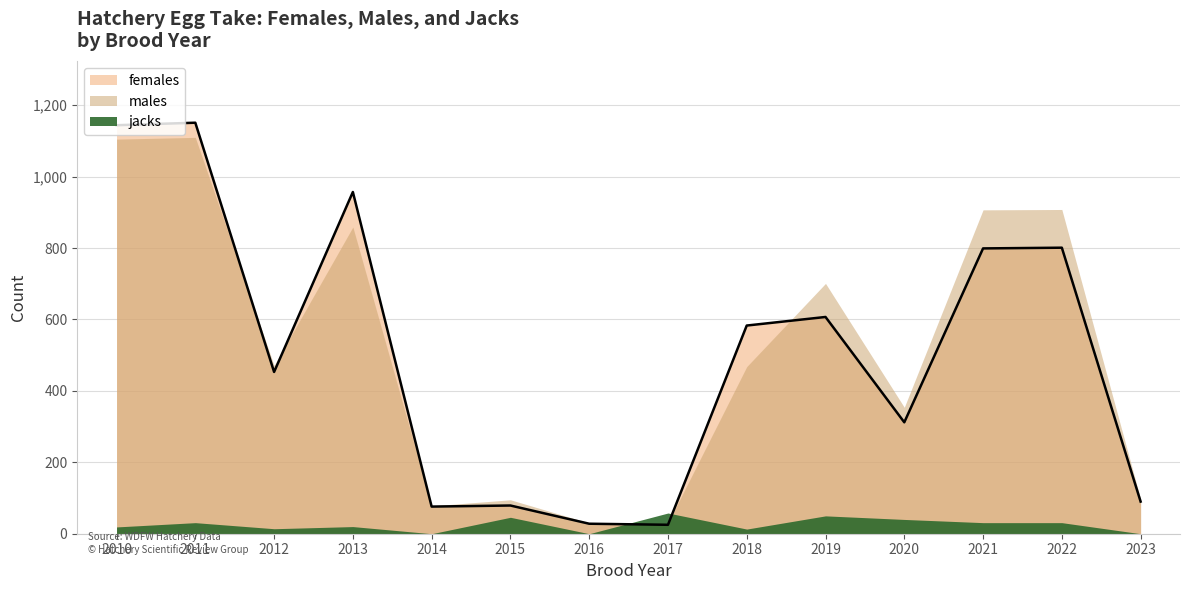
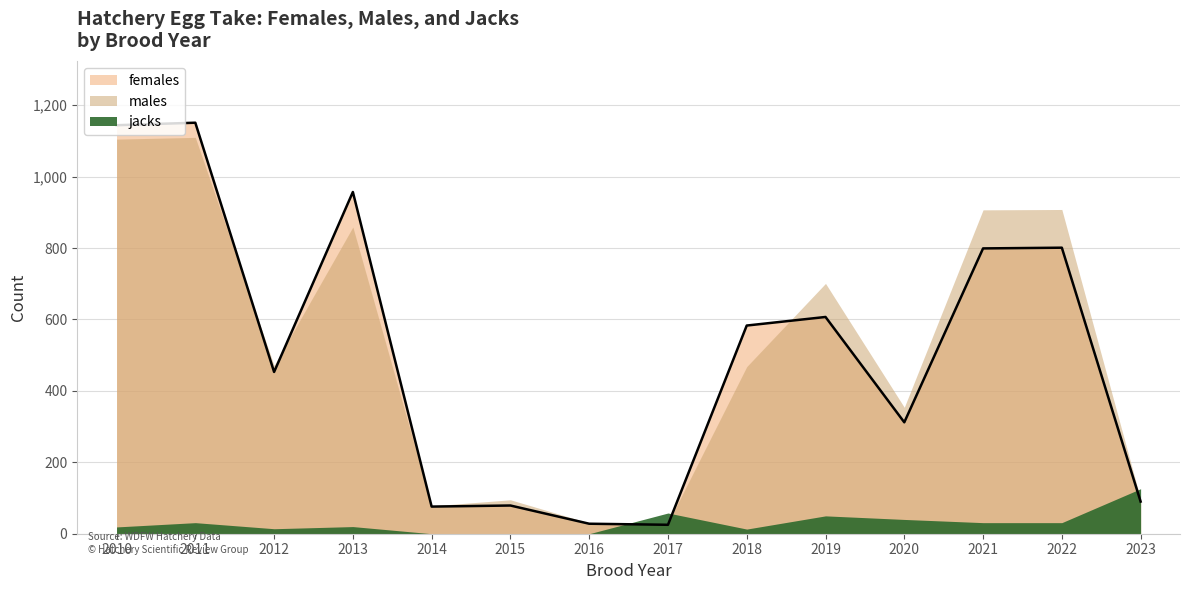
  {
    "jacks": {
      "2010": 20,
      "2011": 30,
      "2012": 10,
      "2013": 20,
      "2014": 0,
-     "2015": 50,
+     "2015": 0,
      "2016": 0,
      "2017": 60,
      "2018": 10,
      "2019": 50,
      "2020": 40,
      "2021": 30,
      "2022": 30,
-     "2023": 0
+     "2023": 130
    }
  }
